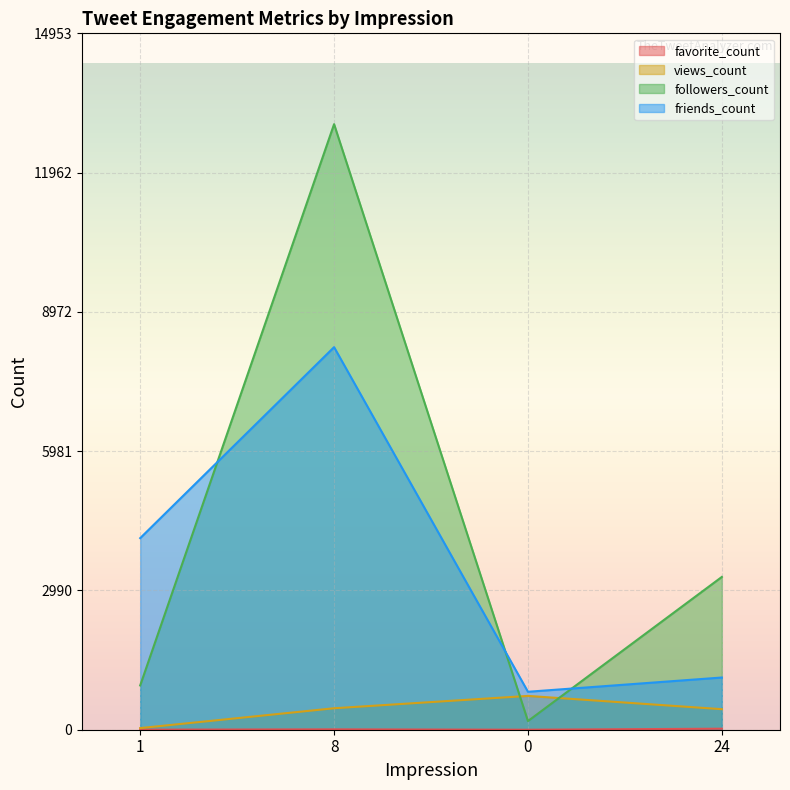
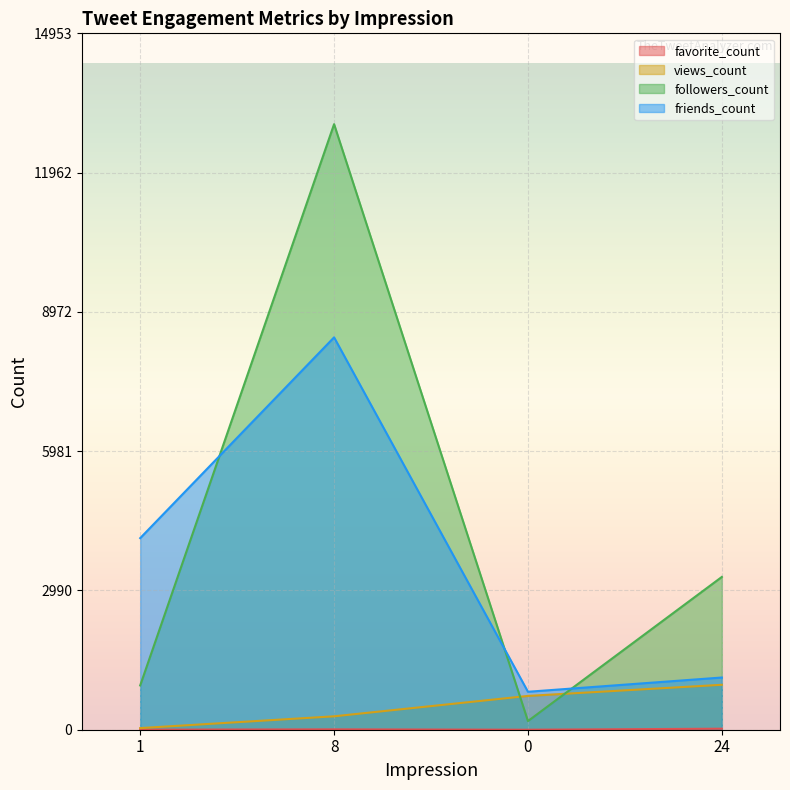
  {
    "favorite_count": {
      "8": 0,
      "0": 0,
      "24": 0
    },
    "views_count": {
-     "8": 500,
+     "8": 300,
      "0": 700,
-     "24": 400
+     "24": 1000
    },
    "followers_count": {
      "1": 1000,
      "8": 13000,
      "0": 200,
      "24": 3300
    },
    "friends_count": {
      "1": 4100,
-     "8": 8200,
+     "8": 8400,
      "0": 800,
      "24": 1100
    }
  }
